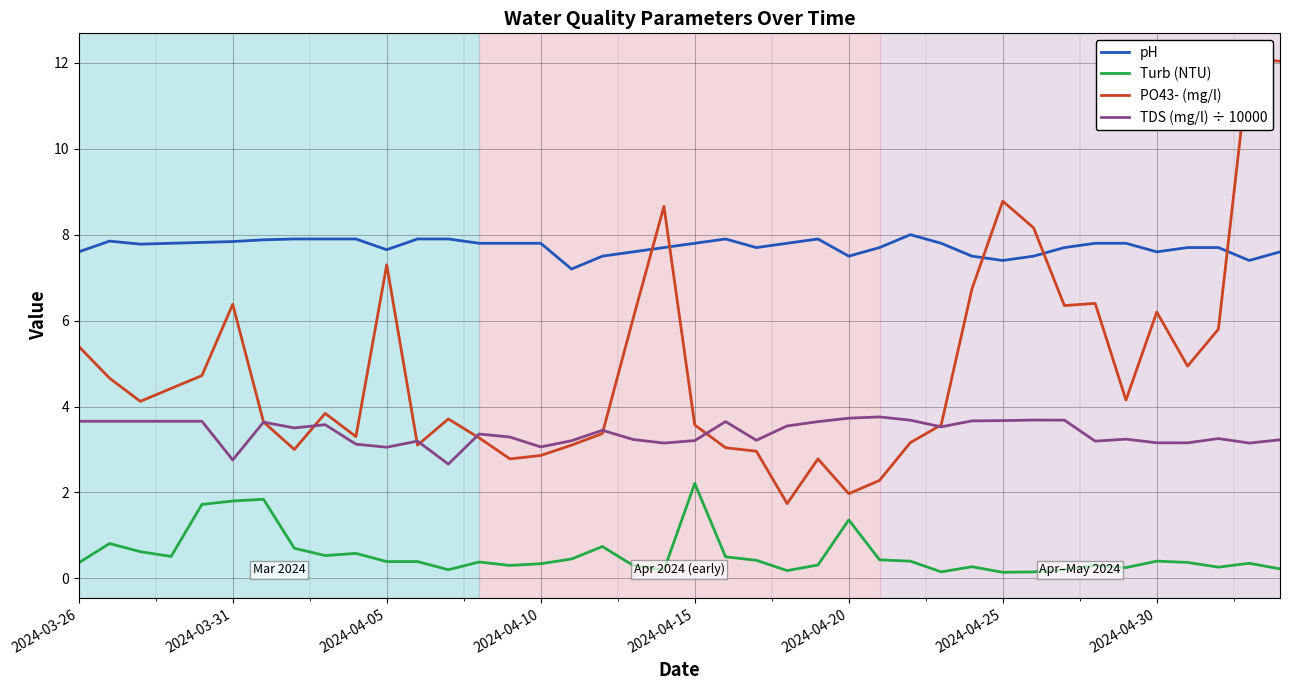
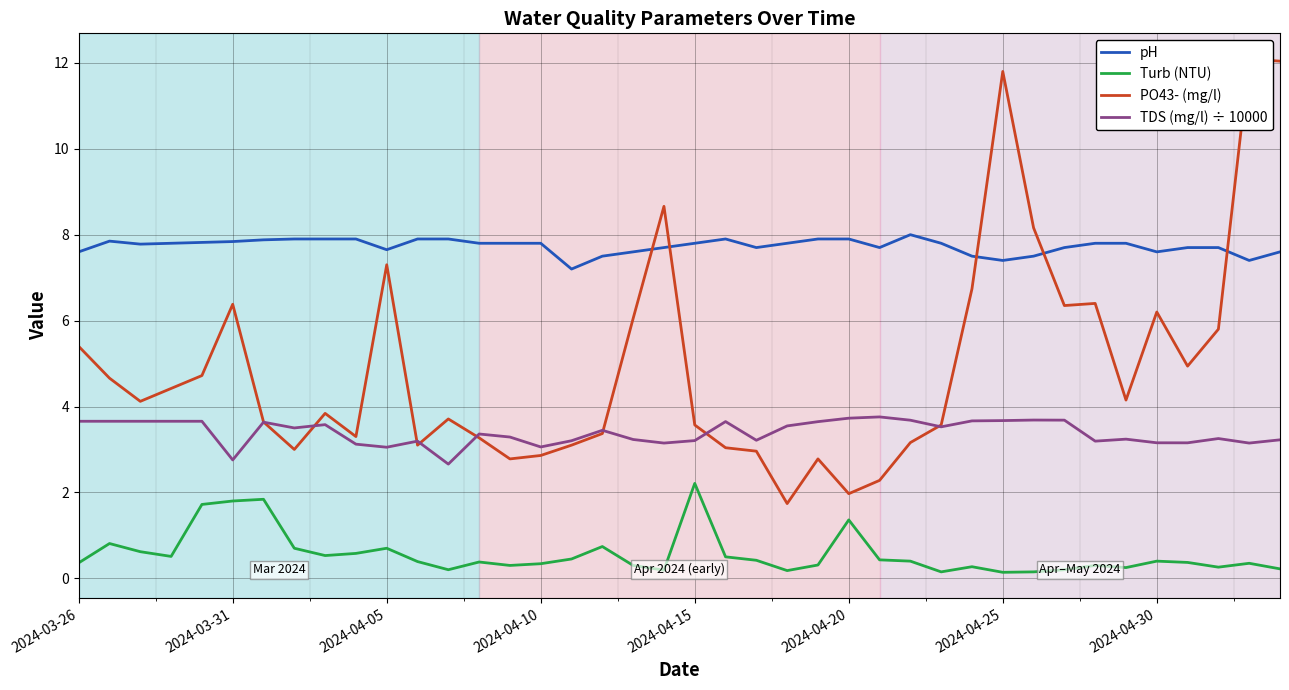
  {
    "pH": {
      "2024-03-26": 7.6,
      "2024-03-31": 7.8,
      "2024-04-05": 7.7,
      "2024-04-10": 7.8,
      "2024-04-15": 7.8,
-     "2024-04-20": 7.5,
+     "2024-04-20": 7.9,
      "2024-04-25": 7.4,
      "2024-04-30": 7.6
    },
    "Turb (NTU)": {
      "2024-03-26": 0.4,
      "2024-03-31": 1.8,
-     "2024-04-05": 0.4,
+     "2024-04-05": 0.7,
      "2024-04-10": 0.3,
      "2024-04-15": 2.2,
      "2024-04-20": 1.4,
      "2024-04-25": 0.1,
      "2024-04-30": 0.4
    },
    "PO43- (mg/l)": {
      "2024-03-26": 5.4,
      "2024-03-31": 6.4,
      "2024-04-05": 7.3,
      "2024-04-10": 2.9,
      "2024-04-15": 3.6,
      "2024-04-20": 2.0,
-     "2024-04-25": 8.8,
+     "2024-04-25": 11.8,
      "2024-04-30": 6.2
    },
    "TDS (mg/l) ÷ 10000": {
      "2024-03-26": 3.7,
      "2024-03-31": 2.8,
      "2024-04-05": 3.1,
      "2024-04-10": 3.1,
      "2024-04-15": 3.2,
      "2024-04-20": 3.7,
      "2024-04-25": 3.7,
      "2024-04-30": 3.2
    }
  }
